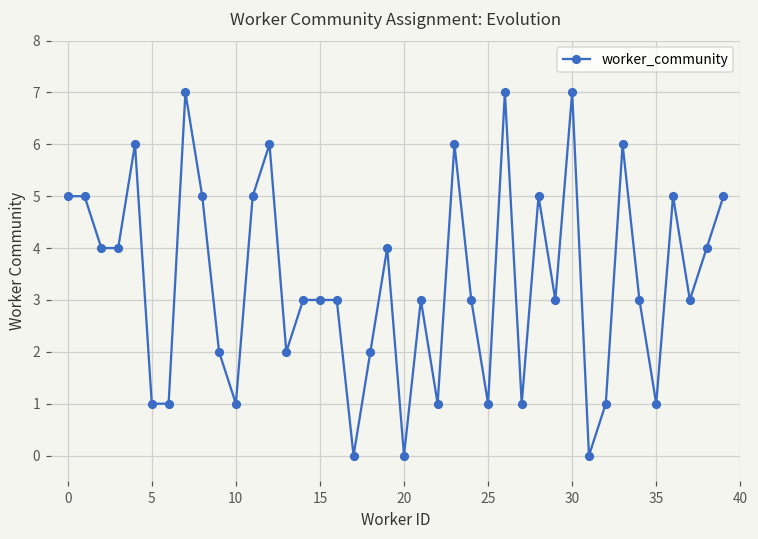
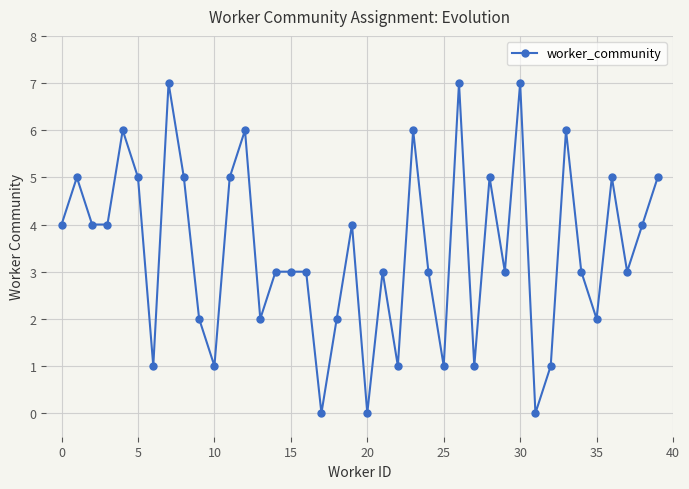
  {
-   "0": 5,
-   "5": 1,
+   "0": 4,
+   "5": 5,
    "10": 1,
    "15": 3,
    "20": 0,
    "25": 1,
    "30": 7,
-   "35": 1
+   "35": 2
  }
